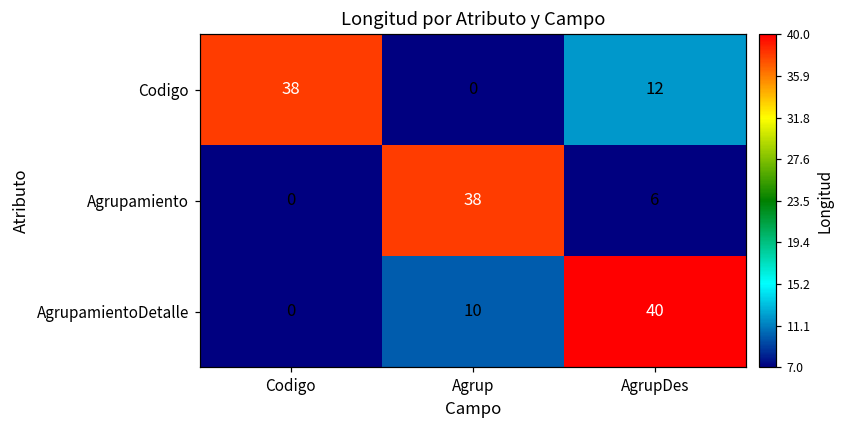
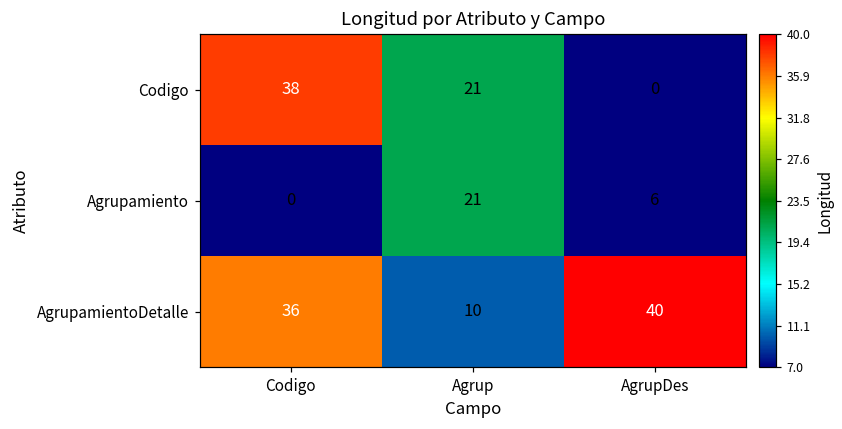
  {
    "Codigo": {
      "Codigo": 38,
-     "Agrup": 0,
-     "AgrupDes": 12
+     "Agrup": 21,
+     "AgrupDes": 0
    },
    "Agrupamiento": {
      "Codigo": 0,
-     "Agrup": 38,
+     "Agrup": 21,
      "AgrupDes": 6
    },
    "AgrupamientoDetalle": {
-     "Codigo": 0,
+     "Codigo": 36,
      "Agrup": 10,
      "AgrupDes": 40
    }
  }
